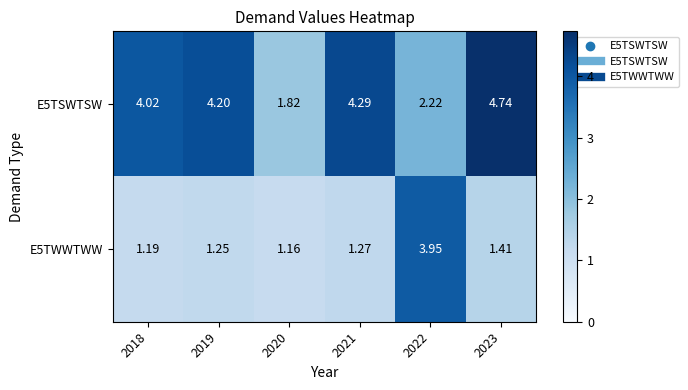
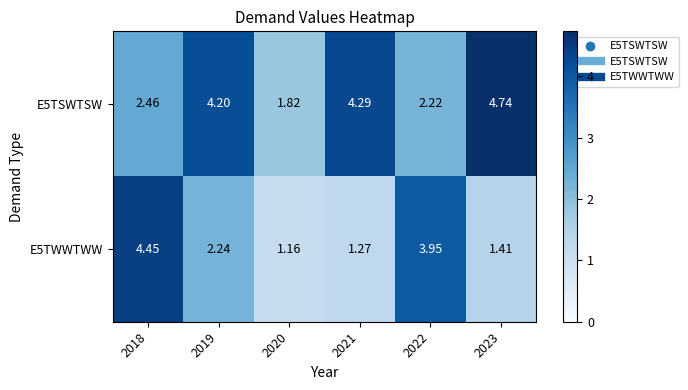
  {
    "E5TSWTSW": {
-     "2018": 4.02,
+     "2018": 2.46,
      "2019": 4.20,
      "2020": 1.82,
      "2021": 4.29,
      "2022": 2.22,
      "2023": 4.74
    },
    "E5TWWTWW": {
-     "2018": 1.19,
-     "2019": 1.25,
+     "2018": 4.45,
+     "2019": 2.24,
      "2020": 1.16,
      "2021": 1.27,
      "2022": 3.95,
      "2023": 1.41
    }
  }
